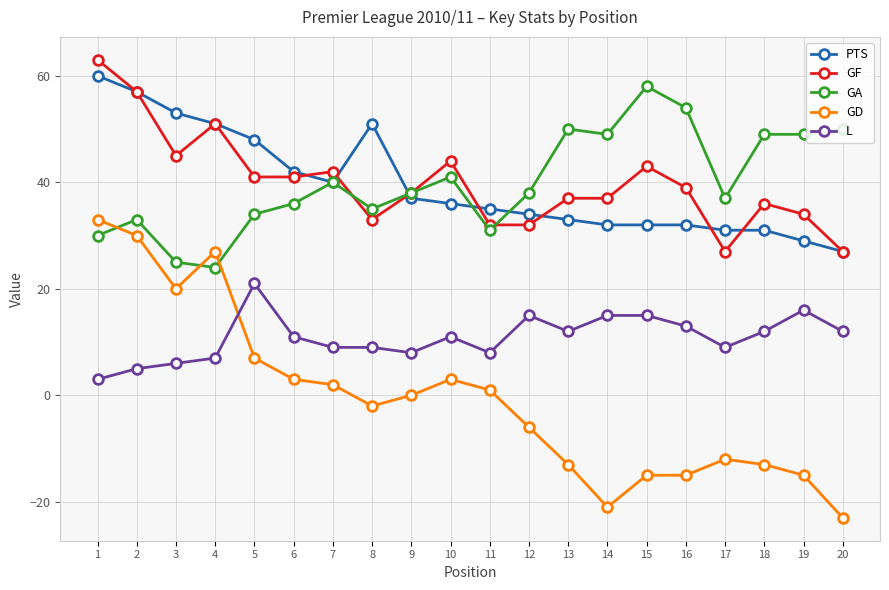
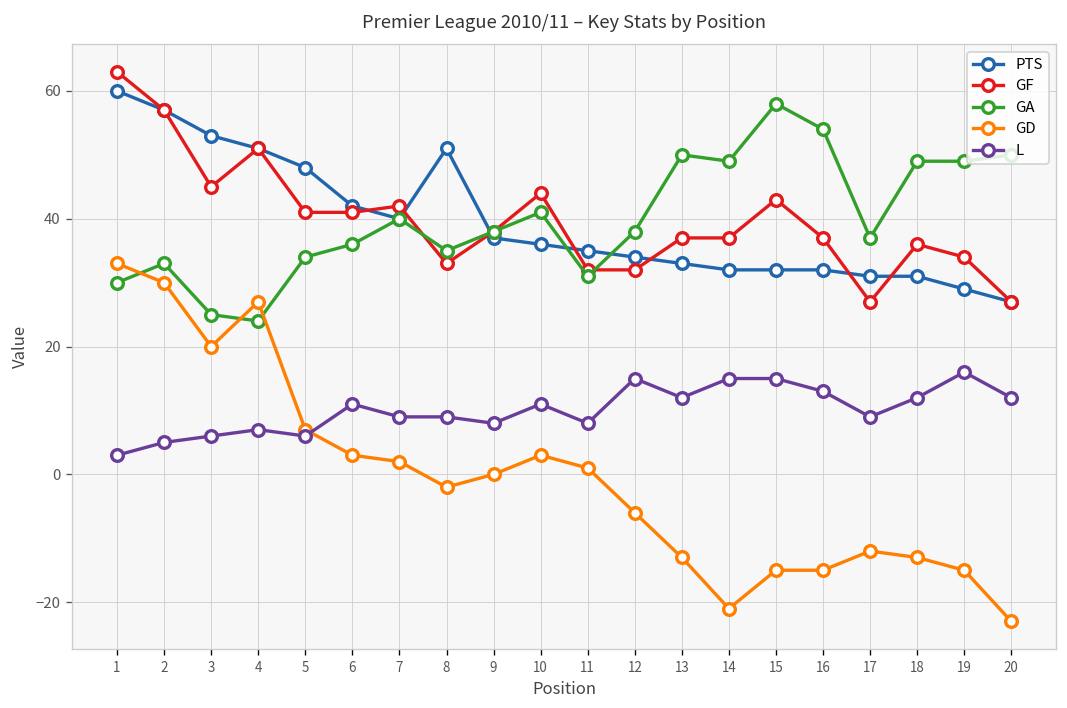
  {
    "PTS": {
      "1": 60,
      "3": 53,
      "5": 48,
      "6": 42,
      "8": 51,
      "9": 37,
      "10": 36,
      "11": 35,
      "12": 34,
      "13": 33,
      "14": 32,
      "15": 32,
      "16": 32,
      "17": 31,
      "18": 31,
      "19": 29
    },
    "GF": {
      "1": 63,
      "3": 45,
      "5": 41,
      "6": 41,
      "7": 42,
      "8": 33,
      "10": 44,
      "11": 32,
      "12": 32,
      "13": 37,
      "14": 37,
      "15": 43,
-     "16": 39,
+     "16": 37,
      "17": 27,
      "18": 36,
      "19": 34
    },
    "GA": {
      "1": 30,
      "2": 33,
      "3": 25,
      "4": 24,
      "5": 34,
      "6": 36,
      "8": 35,
      "10": 41,
      "11": 31,
      "12": 38,
      "13": 50,
      "14": 49,
      "15": 58,
      "16": 54,
      "17": 37,
      "18": 49,
      "19": 49
    },
    "GD": {
      "1": 33,
      "2": 30,
      "3": 20,
      "4": 27,
      "5": 7,
      "6": 3,
      "7": 2,
      "8": -2,
      "9": 0,
      "10": 3,
      "11": 1,
      "12": -6,
      "13": -13,
      "14": -21,
      "15": -15,
      "16": -15,
      "17": -12,
      "18": -13,
      "19": -15,
      "20": -23
    },
    "L": {
      "1": 3,
      "2": 5,
      "3": 6,
      "4": 7,
-     "5": 21,
+     "5": 6,
      "6": 11,
      "7": 9,
      "8": 9,
      "9": 8,
      "10": 11,
      "11": 8,
      "12": 15,
      "13": 12,
      "14": 15,
      "15": 15,
      "16": 13,
      "17": 9,
      "18": 12,
      "19": 16,
      "20": 12
    }
  }
